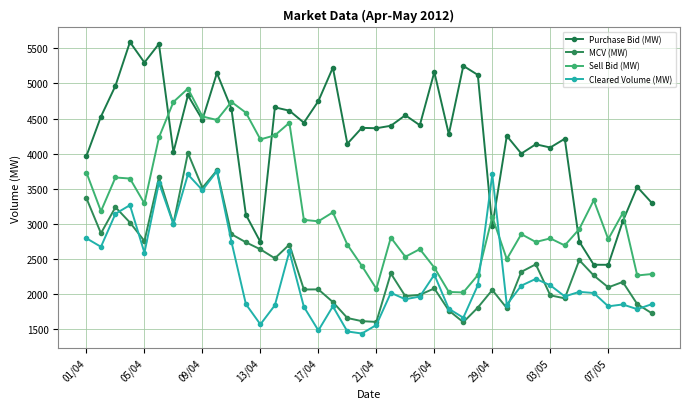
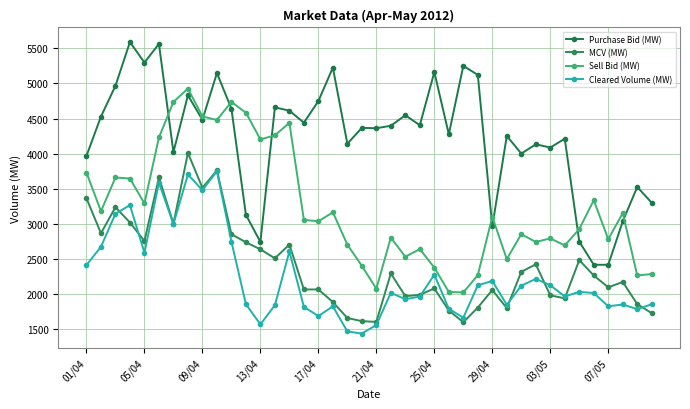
  {
    "Cleared Volume (MW)": {
-     "01/04": 2800,
+     "01/04": 2400,
      "05/04": 2600,
      "13/04": 1600,
-     "17/04": 1500,
+     "17/04": 1700,
      "21/04": 1600,
      "25/04": 2300,
-     "29/04": 3700,
+     "29/04": 2200,
      "03/05": 2100,
      "07/05": 1800
    }
  }
